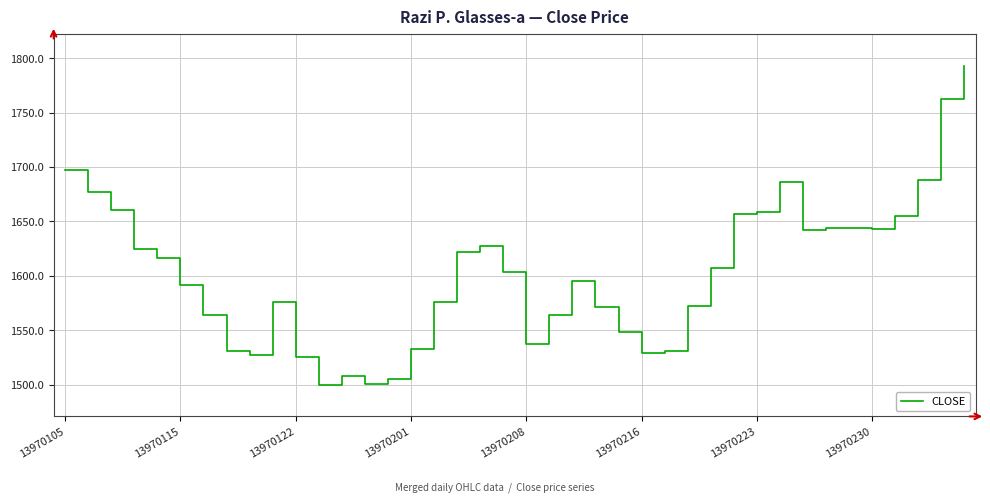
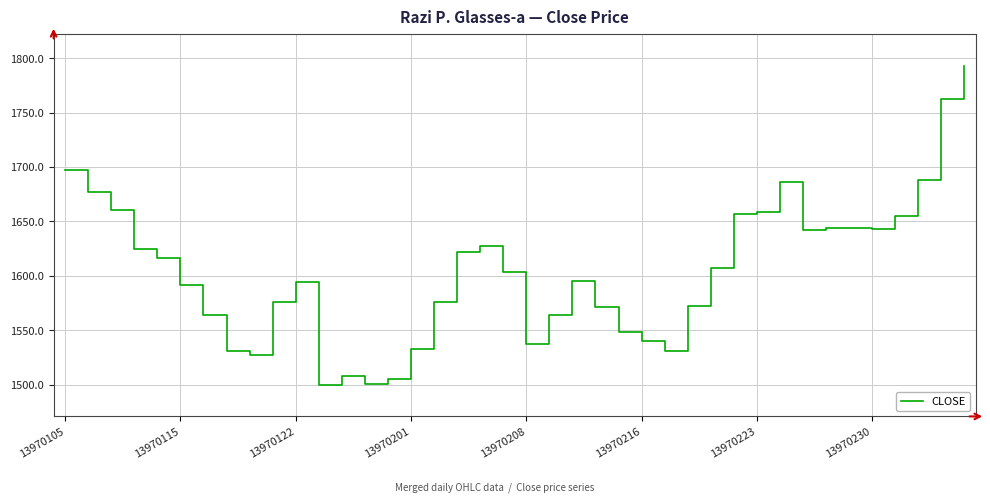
  {
    "13970105": 1697,
    "13970115": 1591,
-   "13970122": 1526,
+   "13970122": 1594,
    "13970201": 1533,
    "13970208": 1538,
-   "13970216": 1529,
+   "13970216": 1540,
    "13970223": 1658,
    "13970230": 1643
  }
